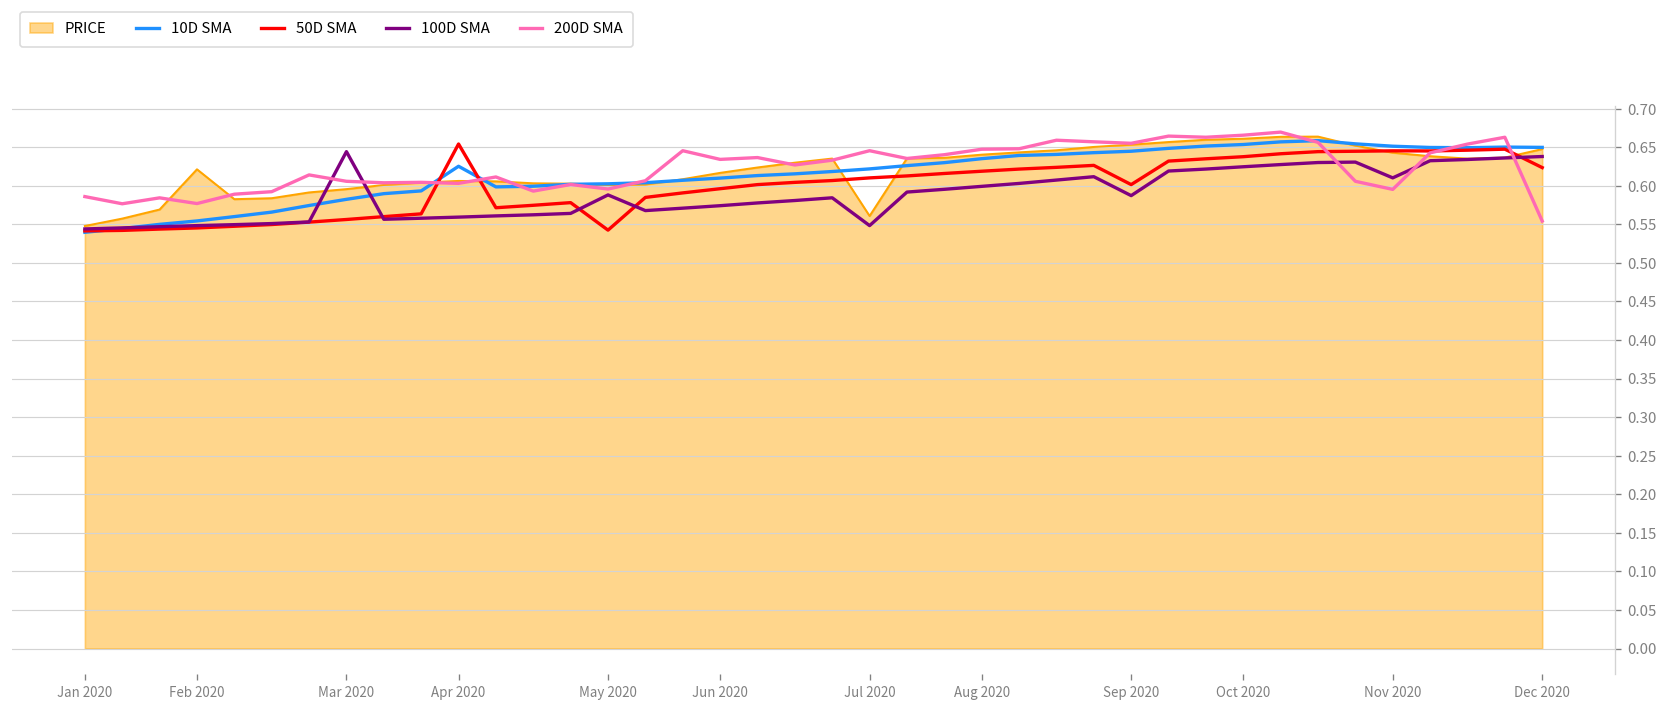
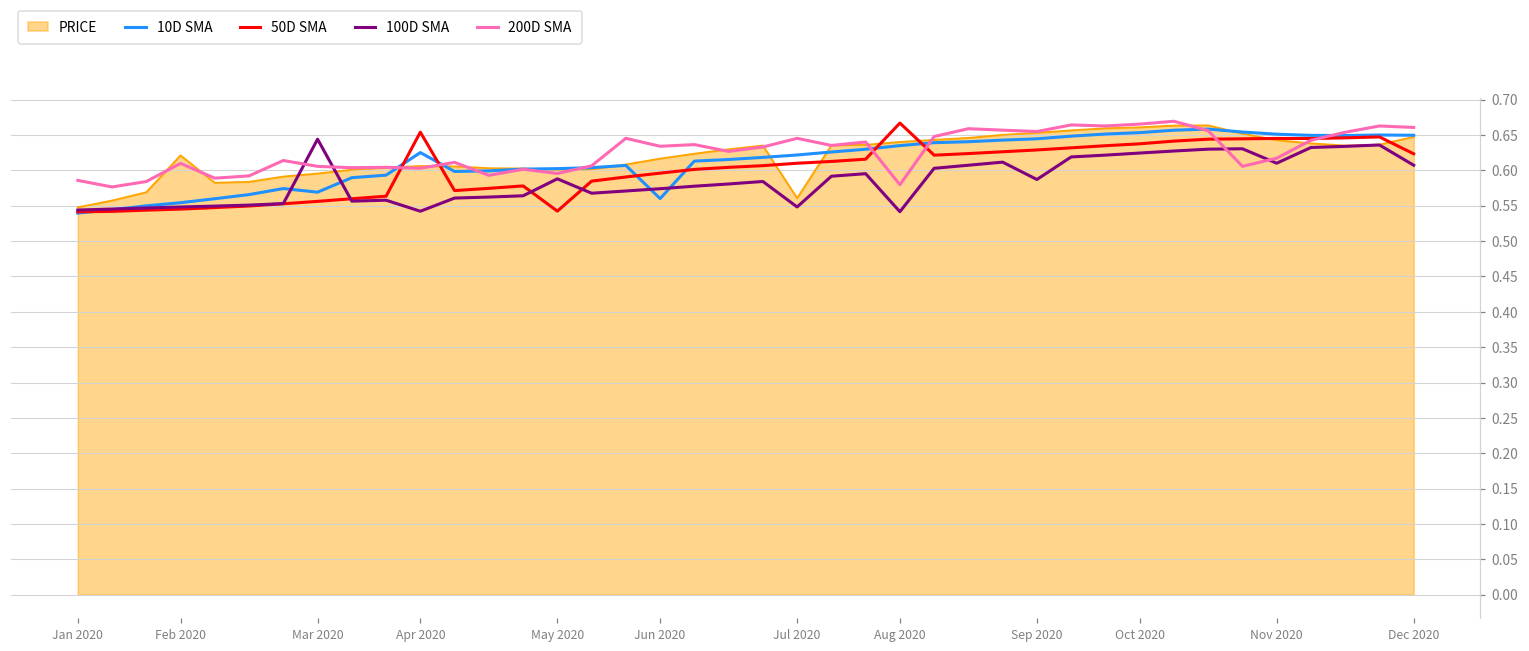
  {
    "PRICE": {
      "Feb 2020": 0.62,
      "Mar 2020": 0.60,
      "Jun 2020": 0.62,
      "Jul 2020": 0.56,
      "Aug 2020": 0.64,
      "Oct 2020": 0.66
    },
    "10D SMA": {
      "Feb 2020": 0.55,
-     "Mar 2020": 0.58,
+     "Mar 2020": 0.57,
      "Apr 2020": 0.63,
-     "Jun 2020": 0.61,
+     "Jun 2020": 0.56,
      "Jul 2020": 0.62,
      "Aug 2020": 0.64,
      "Sep 2020": 0.64,
      "Oct 2020": 0.65,
      "Nov 2020": 0.65
    },
    "50D SMA": {
      "Mar 2020": 0.56,
      "Apr 2020": 0.65,
      "May 2020": 0.54,
      "Jun 2020": 0.60,
      "Jul 2020": 0.61,
-     "Aug 2020": 0.62,
-     "Sep 2020": 0.60,
+     "Aug 2020": 0.67,
+     "Sep 2020": 0.63,
      "Oct 2020": 0.64,
      "Dec 2020": 0.62
    },
    "100D SMA": {
      "Mar 2020": 0.64,
-     "Apr 2020": 0.56,
+     "Apr 2020": 0.54,
      "May 2020": 0.59,
      "Jun 2020": 0.57,
      "Jul 2020": 0.55,
-     "Aug 2020": 0.60,
+     "Aug 2020": 0.54,
      "Sep 2020": 0.59,
      "Oct 2020": 0.62,
      "Nov 2020": 0.61,
-     "Dec 2020": 0.64
+     "Dec 2020": 0.61
    },
    "200D SMA": {
      "Jan 2020": 0.59,
-     "Feb 2020": 0.58,
+     "Feb 2020": 0.61,
      "Mar 2020": 0.61,
      "May 2020": 0.60,
      "Jun 2020": 0.63,
      "Jul 2020": 0.65,
-     "Aug 2020": 0.65,
+     "Aug 2020": 0.58,
      "Oct 2020": 0.67,
-     "Nov 2020": 0.60,
-     "Dec 2020": 0.55
+     "Nov 2020": 0.62,
+     "Dec 2020": 0.66
    }
  }
